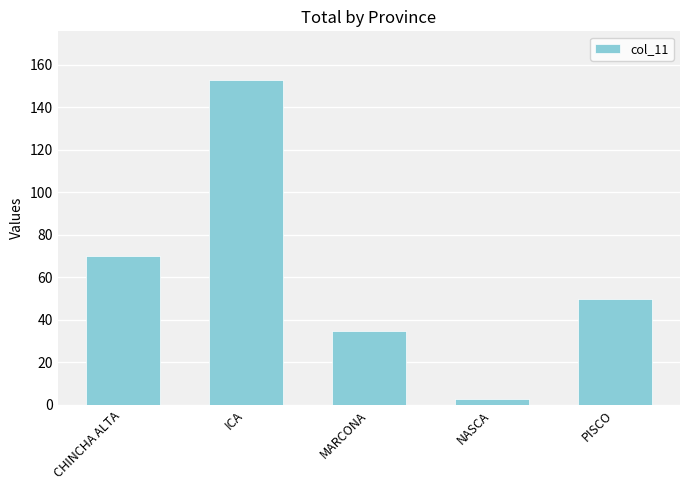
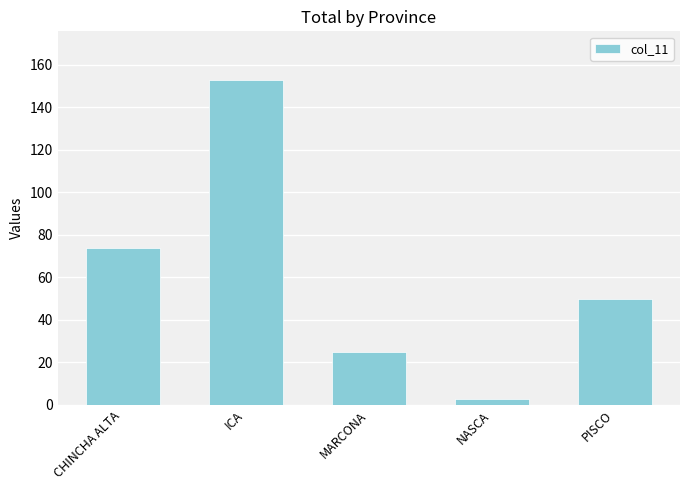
  {
-   "CHINCHA ALTA": 70,
+   "CHINCHA ALTA": 74,
    "ICA": 153,
-   "MARCONA": 35,
+   "MARCONA": 25,
    "NASCA": 3,
    "PISCO": 50
  }
